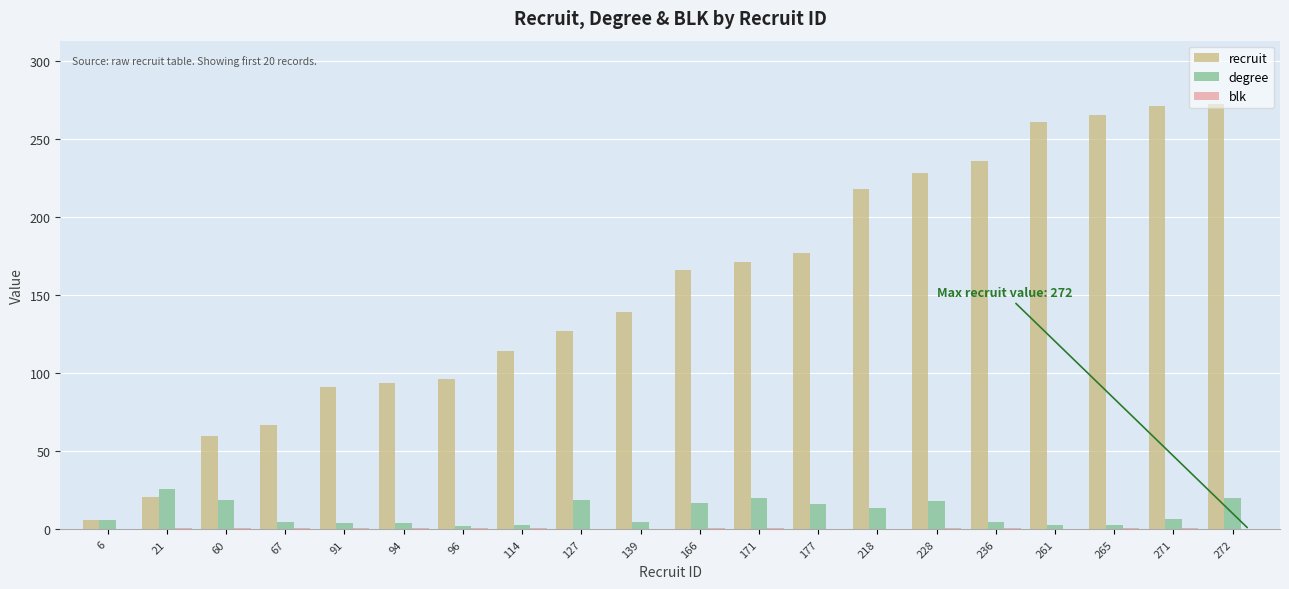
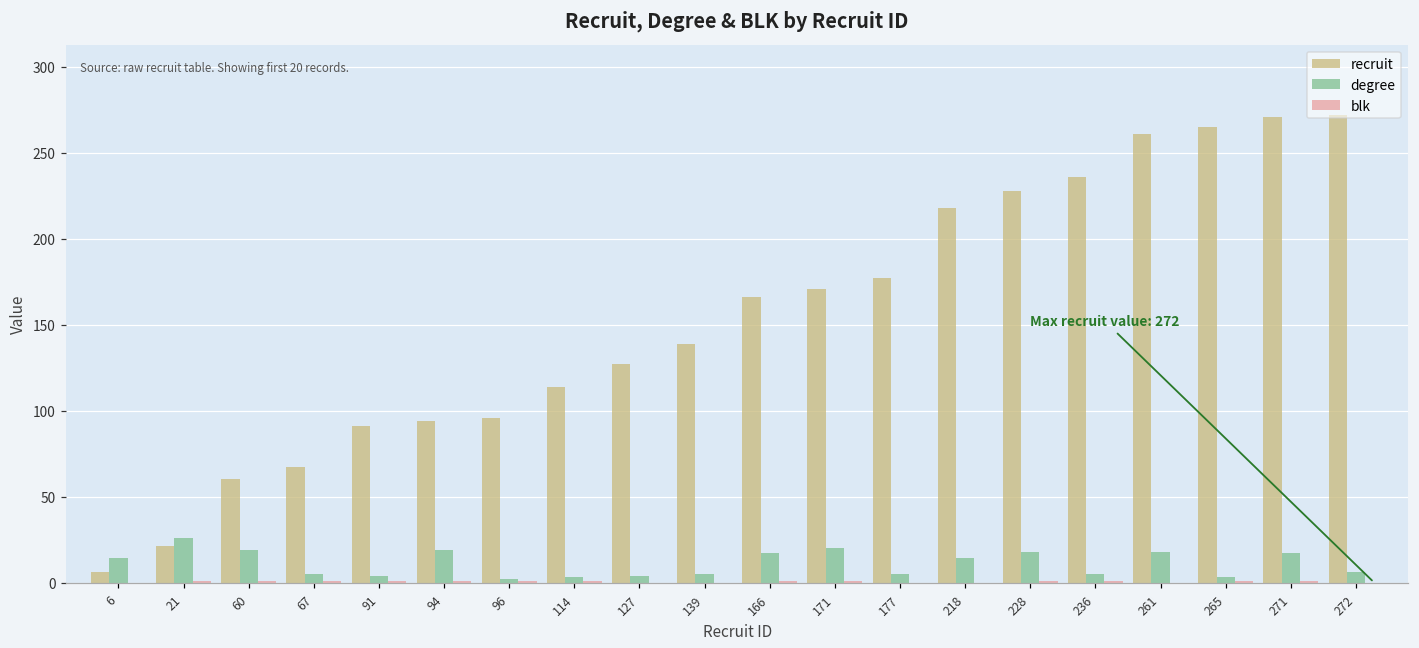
  {
    "degree": {
-     "6": 6,
+     "6": 14,
      "21": 26,
      "60": 19,
      "67": 5,
      "91": 4,
-     "94": 4,
+     "94": 19,
      "96": 2,
      "114": 3,
-     "127": 19,
+     "127": 4,
      "139": 5,
      "166": 17,
      "171": 20,
-     "177": 16,
+     "177": 5,
      "218": 14,
      "228": 18,
      "236": 5,
-     "261": 3,
+     "261": 18,
      "265": 3,
-     "271": 7,
-     "272": 20
+     "271": 17,
+     "272": 6
    }
  }
